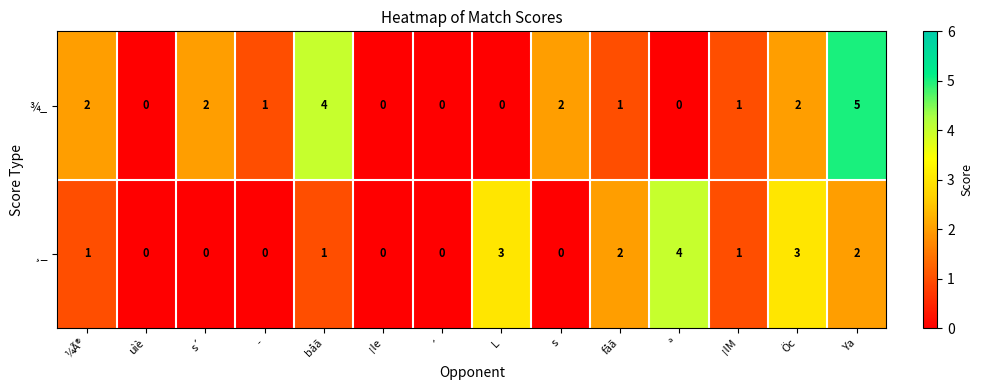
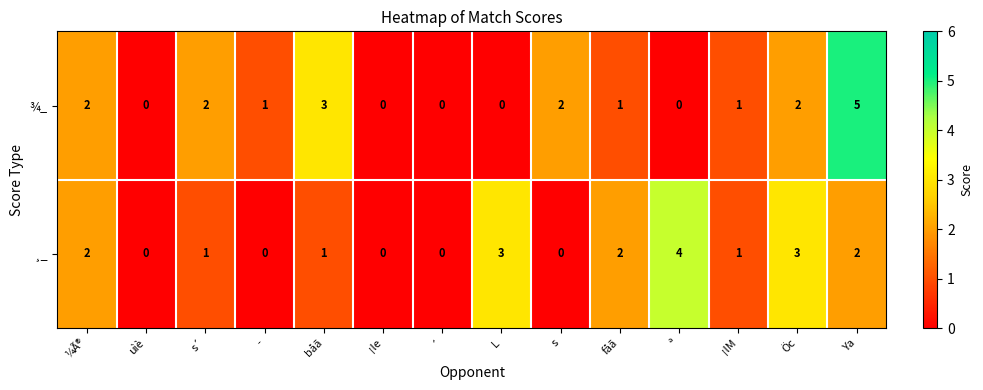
  {
    "¾_": {
      "¼Ã®": 2,
      "uìè": 0,
      "s´": 2,
      "­": 1,
-     "båã": 4,
+     "båã": 3,
      "¡le": 0,
      "´": 0,
      "L": 0,
      "s": 2,
      "fåã": 1,
      "ª": 0,
      "¡lM": 1,
      "Öc": 2,
      "Ya": 5
    },
    "¸_": {
-     "¼Ã®": 1,
+     "¼Ã®": 2,
      "uìè": 0,
-     "s´": 0,
+     "s´": 1,
      "­": 0,
      "båã": 1,
      "¡le": 0,
      "´": 0,
      "L": 3,
      "s": 0,
      "fåã": 2,
      "ª": 4,
      "¡lM": 1,
      "Öc": 3,
      "Ya": 2
    }
  }
